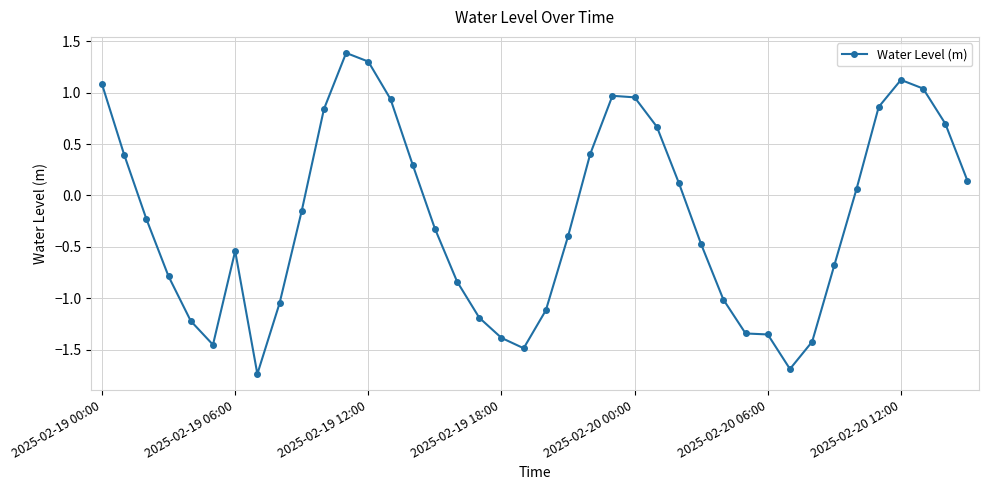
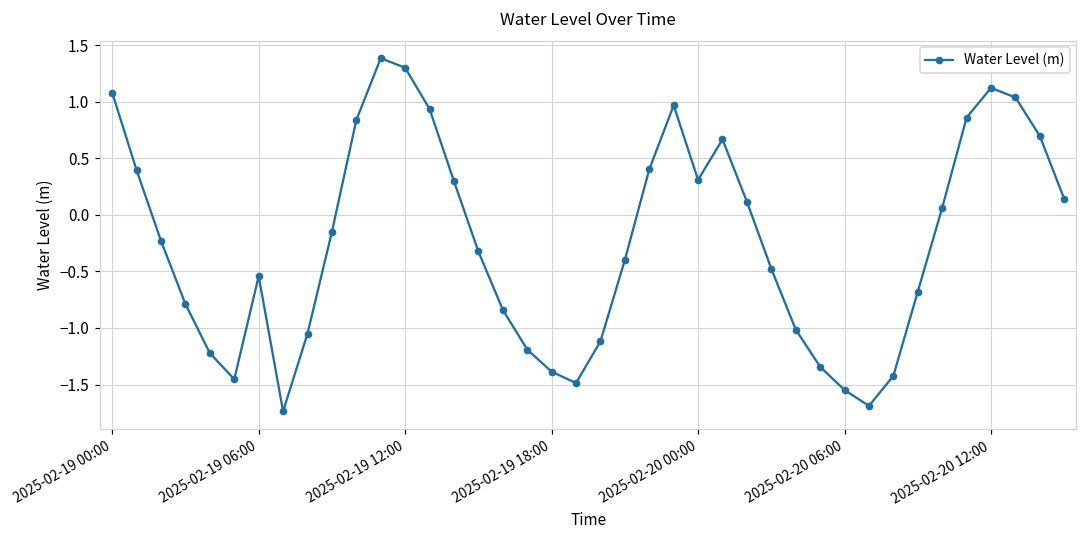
  {
    "2025-02-19 00:00": 1.08,
    "2025-02-19 06:00": -0.54,
    "2025-02-19 12:00": 1.30,
    "2025-02-19 18:00": -1.39,
-   "2025-02-20 00:00": 0.95,
-   "2025-02-20 06:00": -1.35,
+   "2025-02-20 00:00": 0.31,
+   "2025-02-20 06:00": -1.55,
    "2025-02-20 12:00": 1.12
  }
